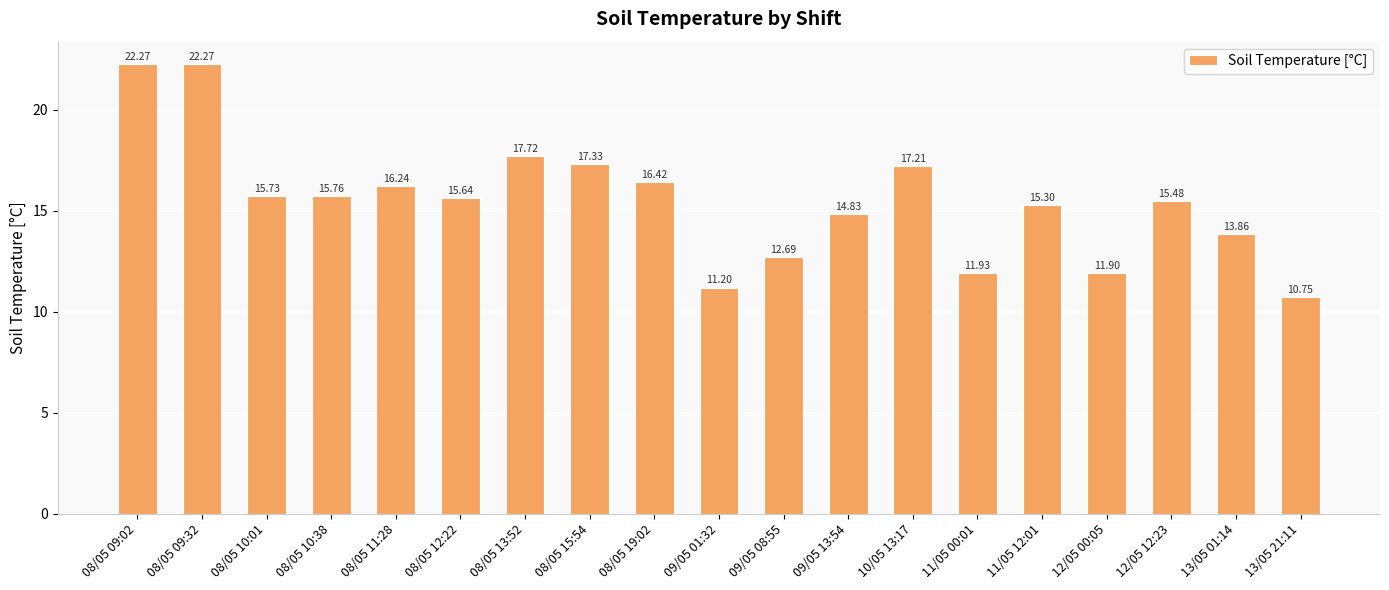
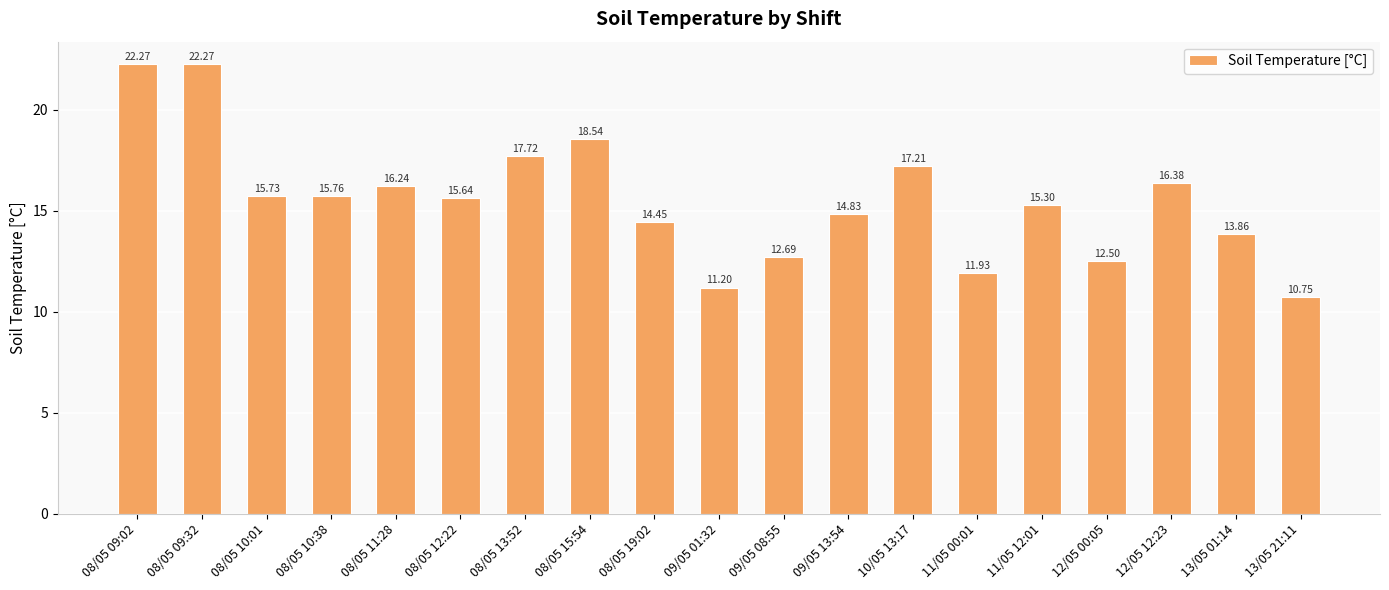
  {
    "08/05 09:02": 22.27,
    "08/05 09:32": 22.27,
    "08/05 10:01": 15.73,
    "08/05 10:38": 15.76,
    "08/05 11:28": 16.24,
    "08/05 12:22": 15.64,
    "08/05 13:52": 17.72,
-   "08/05 15:54": 17.33,
-   "08/05 19:02": 16.42,
+   "08/05 15:54": 18.54,
+   "08/05 19:02": 14.45,
    "09/05 01:32": 11.20,
    "09/05 08:55": 12.69,
    "09/05 13:54": 14.83,
    "10/05 13:17": 17.21,
    "11/05 00:01": 11.93,
    "11/05 12:01": 15.30,
-   "12/05 00:05": 11.90,
-   "12/05 12:23": 15.48,
+   "12/05 00:05": 12.50,
+   "12/05 12:23": 16.38,
    "13/05 01:14": 13.86,
    "13/05 21:11": 10.75
  }
